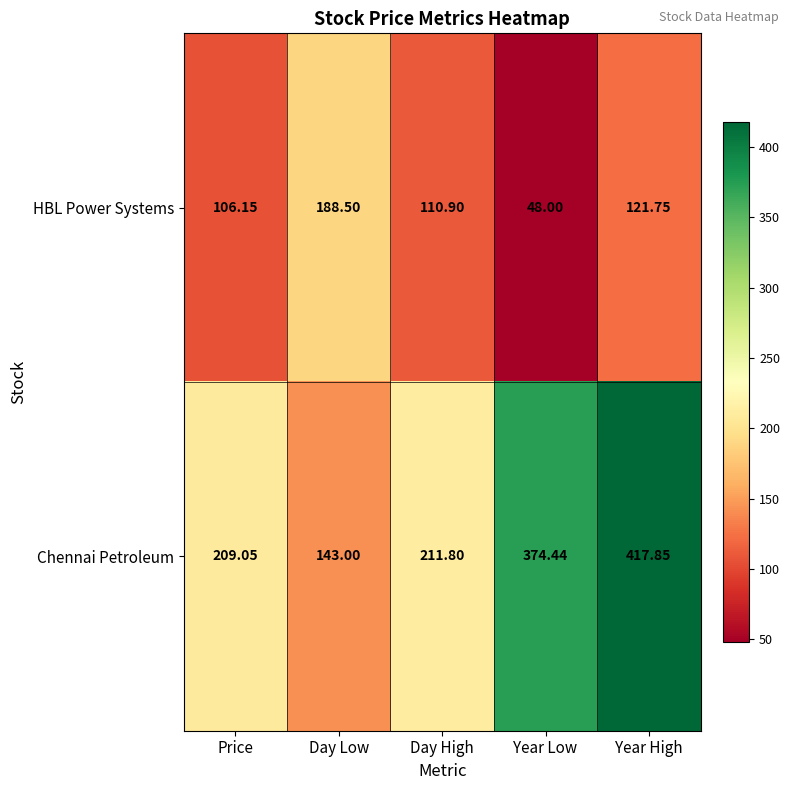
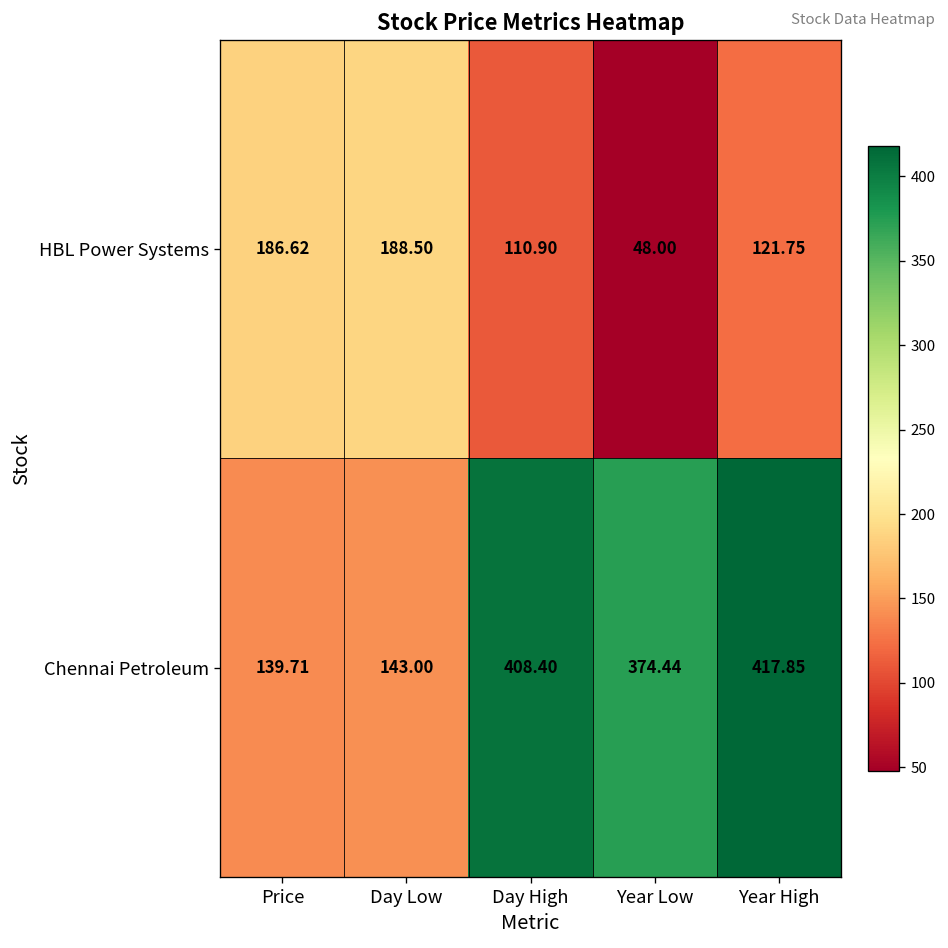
  {
    "HBL Power Systems": {
-     "Price": 106.15,
+     "Price": 186.62,
      "Day Low": 188.50,
      "Day High": 110.90,
      "Year Low": 48.00,
      "Year High": 121.75
    },
    "Chennai Petroleum": {
-     "Price": 209.05,
+     "Price": 139.71,
      "Day Low": 143.00,
-     "Day High": 211.80,
+     "Day High": 408.40,
      "Year Low": 374.44,
      "Year High": 417.85
    }
  }
